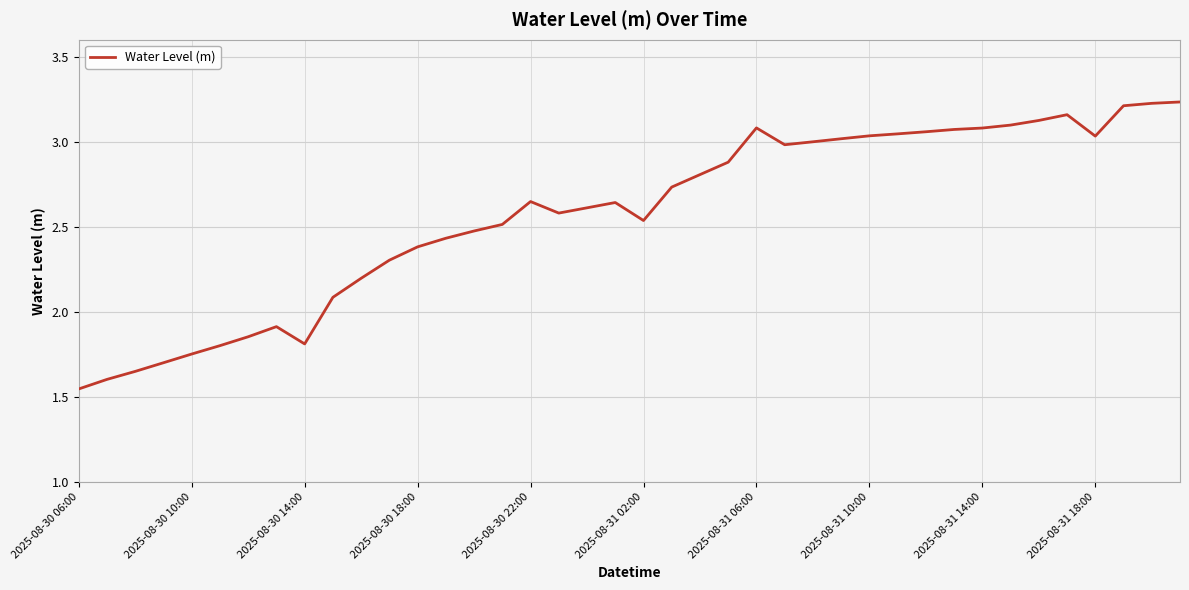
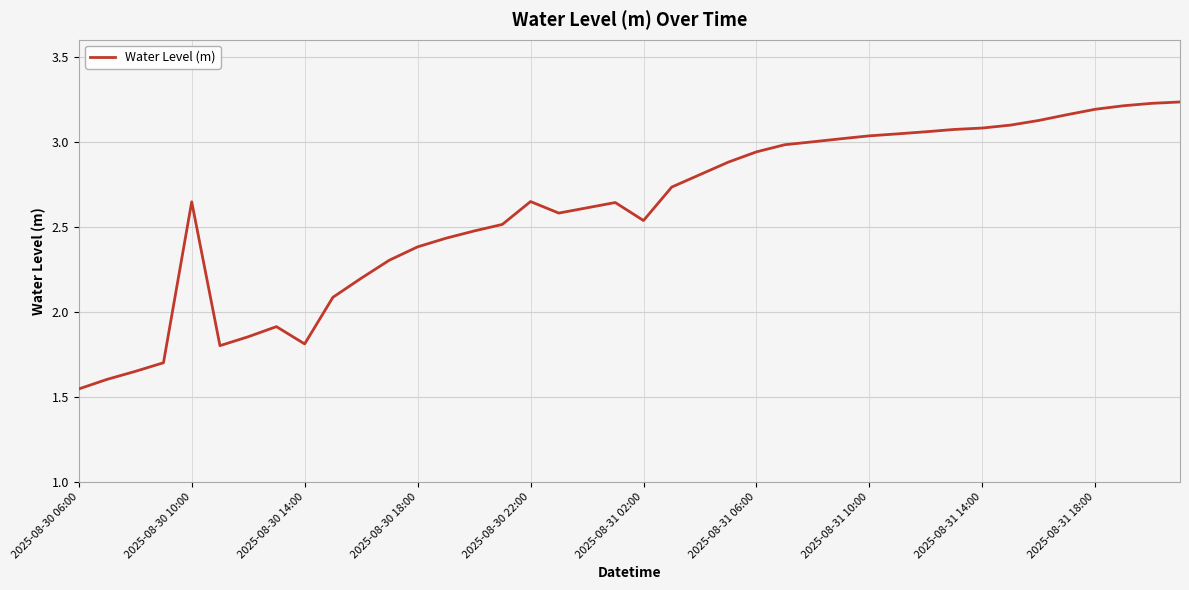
  {
    "2025-08-30 06:00": 1.55,
-   "2025-08-30 10:00": 1.75,
+   "2025-08-30 10:00": 2.65,
    "2025-08-30 14:00": 1.81,
    "2025-08-30 18:00": 2.38,
    "2025-08-30 22:00": 2.65,
    "2025-08-31 02:00": 2.54,
-   "2025-08-31 06:00": 3.08,
+   "2025-08-31 06:00": 2.94,
    "2025-08-31 10:00": 3.03,
    "2025-08-31 14:00": 3.08,
-   "2025-08-31 18:00": 3.03
+   "2025-08-31 18:00": 3.19
  }
